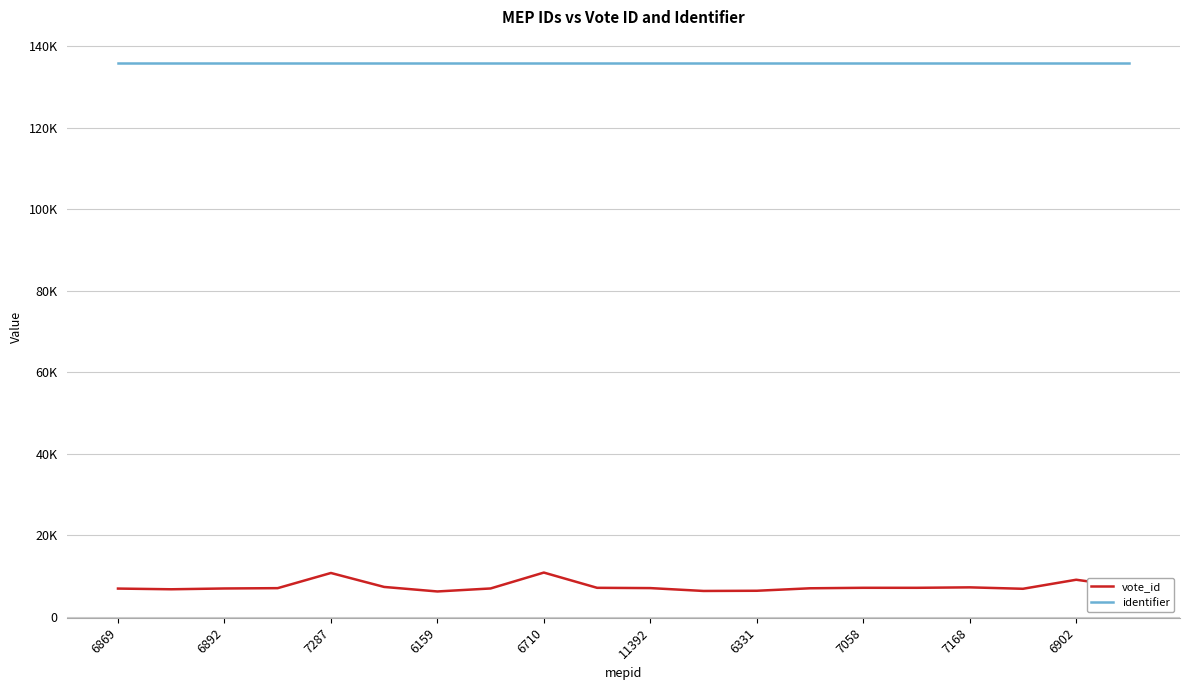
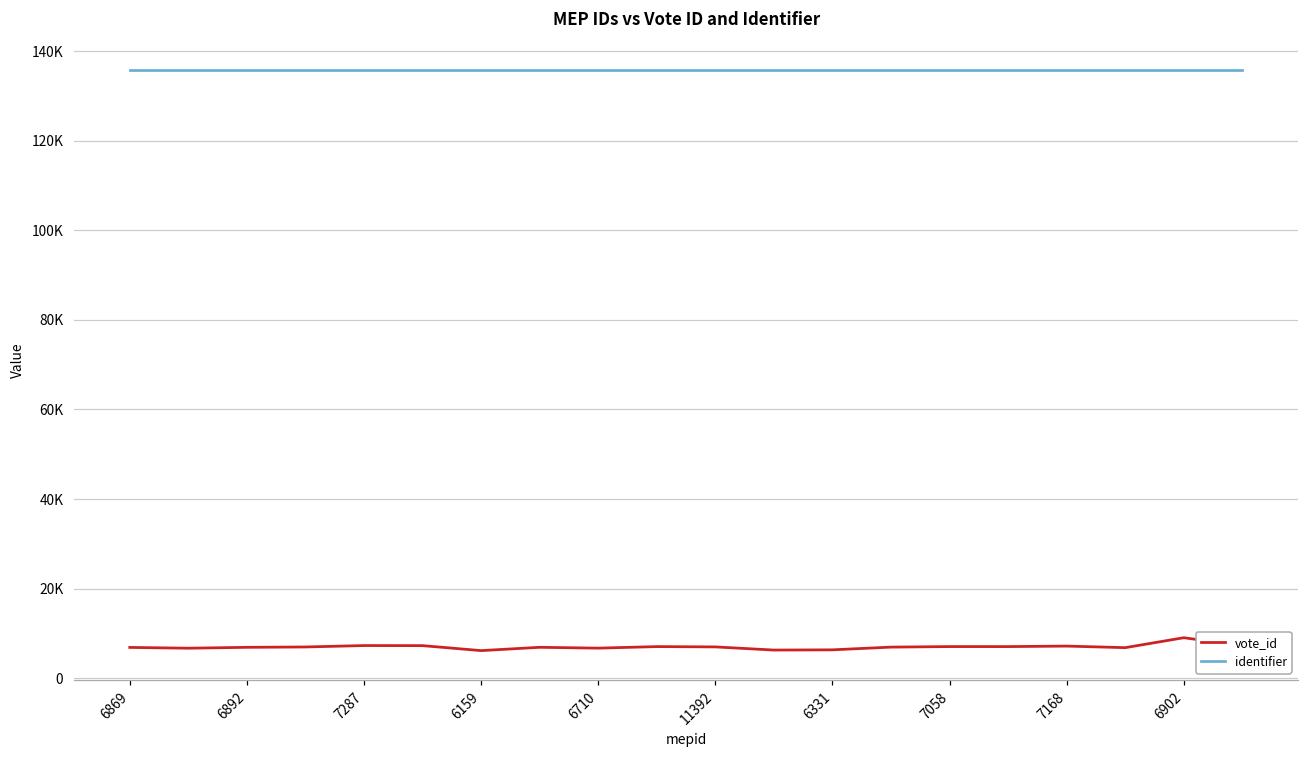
  {
    "vote_id": {
      "6869": 7000,
      "6892": 7000,
-     "7287": 11000,
+     "7287": 7000,
      "6159": 6000,
-     "6710": 11000,
+     "6710": 7000,
      "11392": 7000,
      "6331": 6000,
      "7058": 7000,
      "7168": 7000,
      "6902": 9000
    },
    "identifier": {
      "6869": 136000,
      "6892": 136000,
      "7287": 136000,
      "6159": 136000,
      "6710": 136000,
      "11392": 136000,
      "6331": 136000,
      "7058": 136000,
      "7168": 136000,
      "6902": 136000
    }
  }
